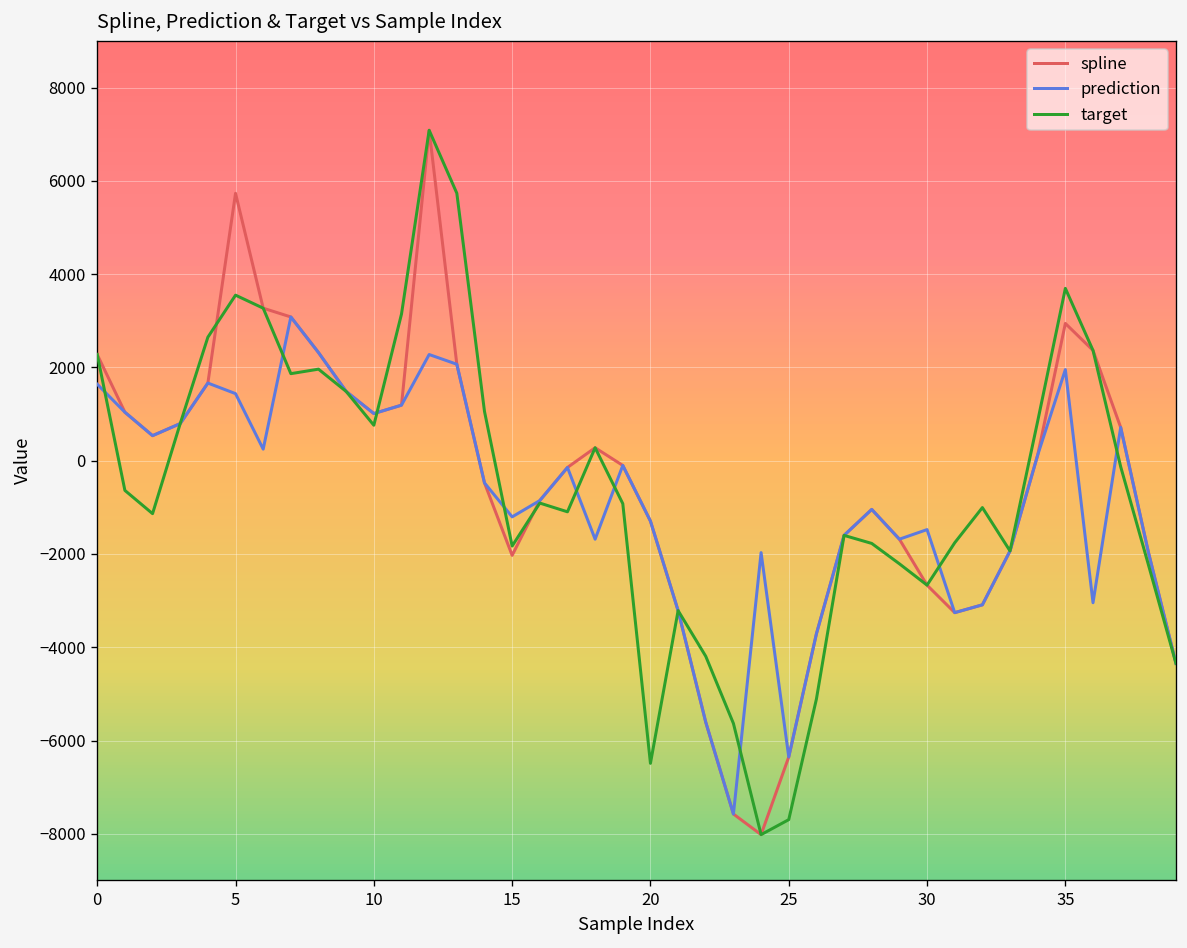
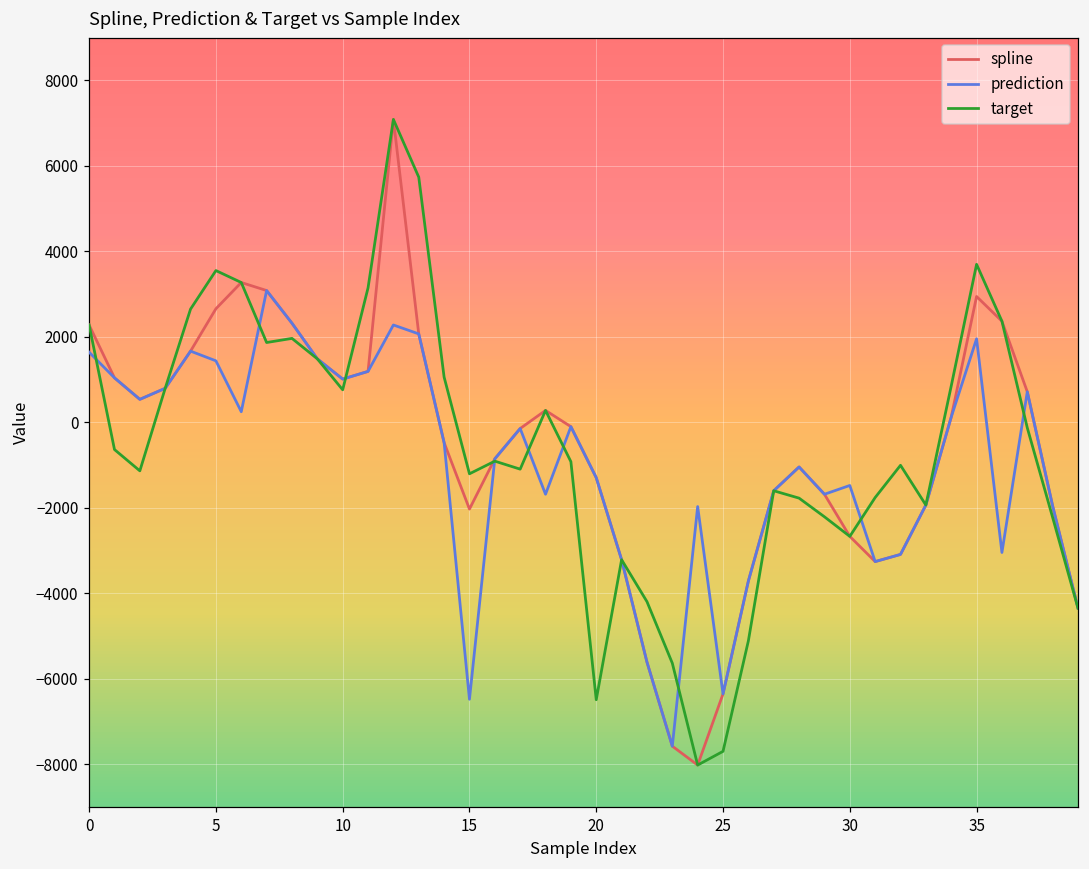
  {
    "spline": {
-     "5": 5700,
+     "5": 2700,
      "15": -2000,
      "35": 2900
    },
    "prediction": {
      "0": 1600,
      "5": 1400,
-     "15": -1200,
+     "15": -6500,
      "30": -1500,
      "35": 2000
    },
    "target": {
      "5": 3500,
      "10": 800,
-     "15": -1800,
+     "15": -1200,
      "20": -6500,
      "25": -7700,
      "35": 3700
    }
  }
